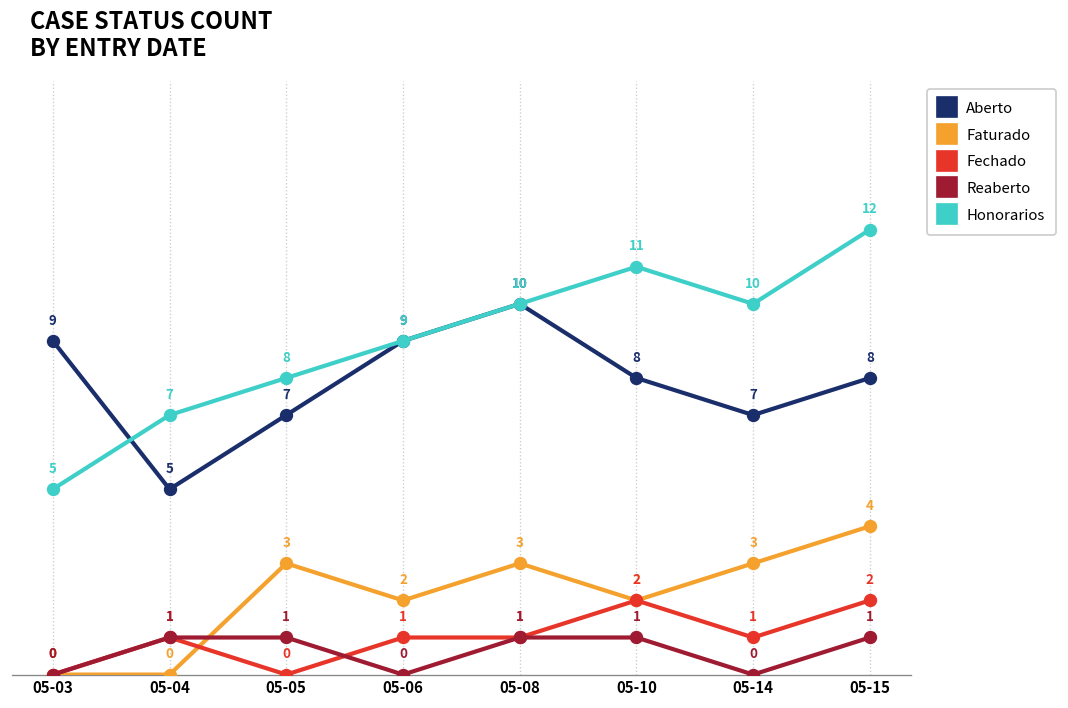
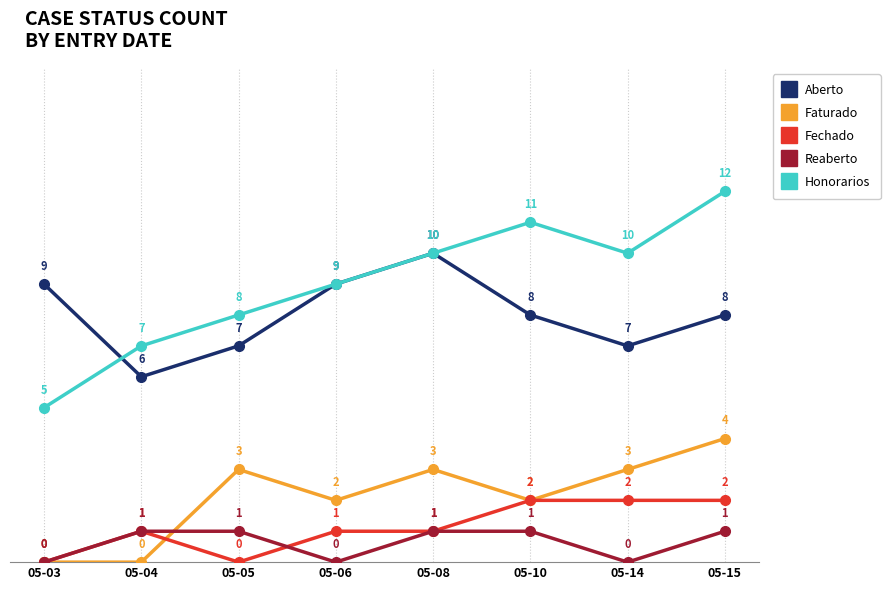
  {
    "Aberto": {
      "05-03": 9,
-     "05-04": 5,
+     "05-04": 6,
      "05-05": 7,
      "05-10": 8,
      "05-14": 7,
      "05-15": 8
    },
    "Faturado": {
      "05-04": 0,
      "05-05": 3,
      "05-06": 2,
      "05-08": 3,
      "05-14": 3,
      "05-15": 4
    },
    "Fechado": {
      "05-05": 0,
      "05-06": 1,
-     "05-14": 1,
+     "05-14": 2,
      "05-15": 2
    },
    "Reaberto": {
      "05-05": 1,
      "05-06": 0,
      "05-10": 1,
      "05-14": 0,
      "05-15": 1
    },
    "Honorarios": {
      "05-03": 5,
      "05-04": 7,
      "05-05": 8,
      "05-10": 11,
      "05-14": 10,
      "05-15": 12
    }
  }
